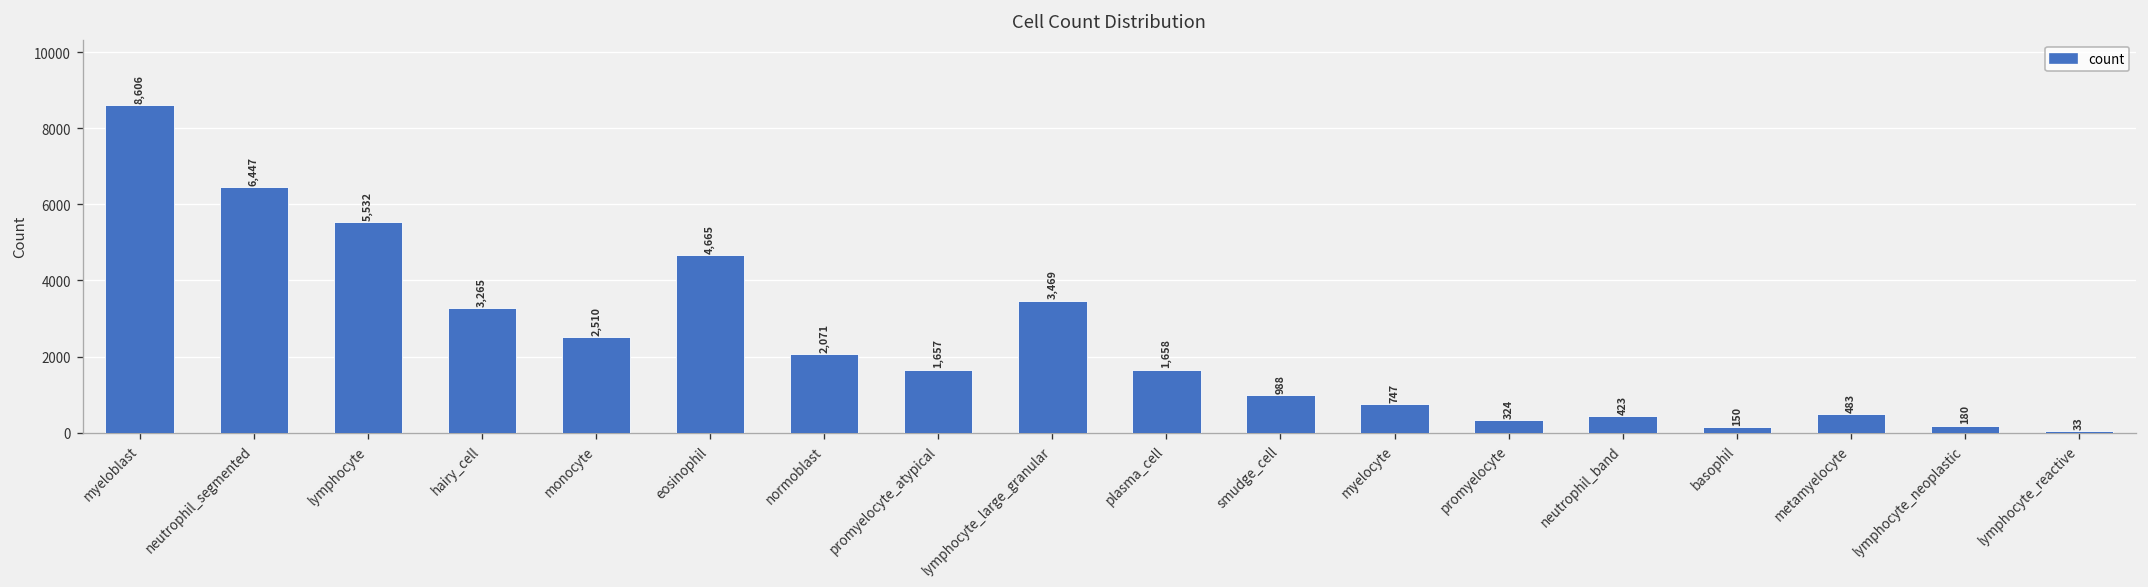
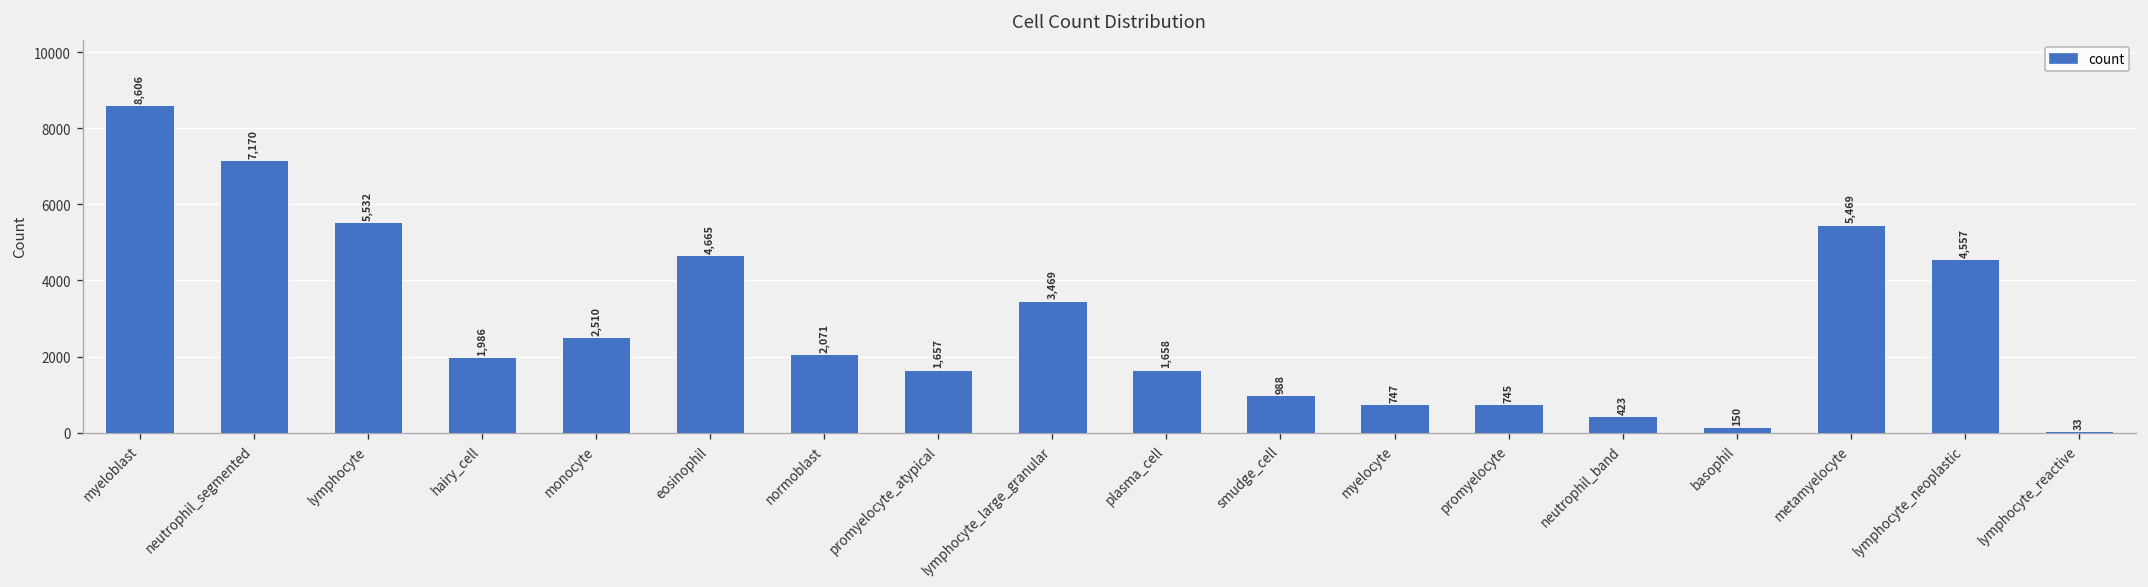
  {
    "myeloblast": "8,606",
-   "neutrophil_segmented": "6,447",
+   "neutrophil_segmented": "7,170",
    "lymphocyte": "5,532",
-   "hairy_cell": "3,265",
+   "hairy_cell": "1,986",
    "monocyte": "2,510",
    "eosinophil": "4,665",
    "normoblast": "2,071",
    "promyelocyte_atypical": "1,657",
    "lymphocyte_large_granular": "3,469",
    "plasma_cell": "1,658",
    "smudge_cell": "988",
    "myelocyte": "747",
-   "promyelocyte": "324",
+   "promyelocyte": "745",
    "neutrophil_band": "423",
    "basophil": "150",
-   "metamyelocyte": "483",
-   "lymphocyte_neoplastic": "180",
+   "metamyelocyte": "5,469",
+   "lymphocyte_neoplastic": "4,557",
    "lymphocyte_reactive": "33"
  }
